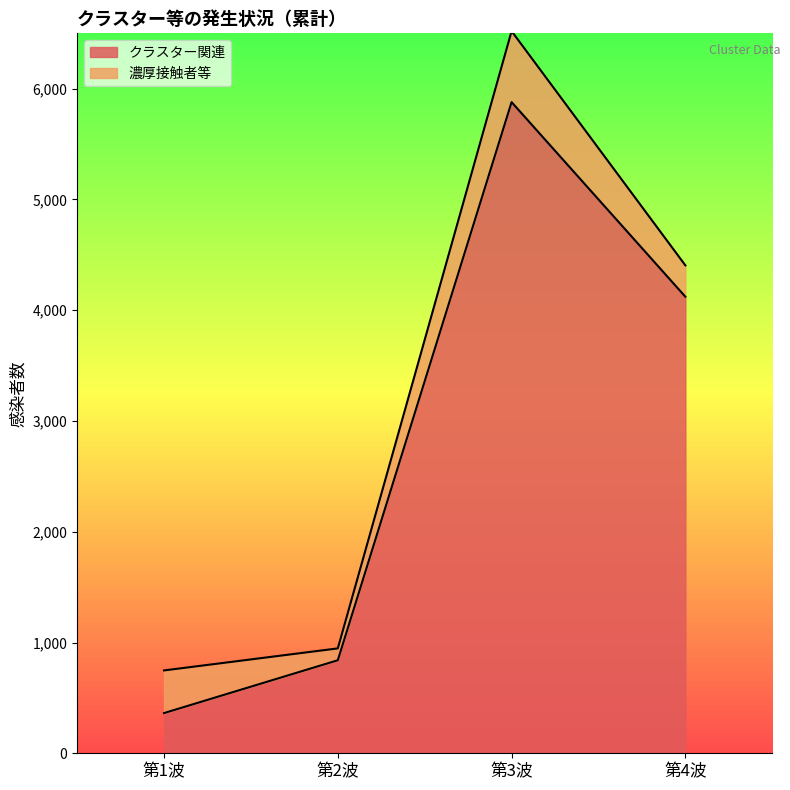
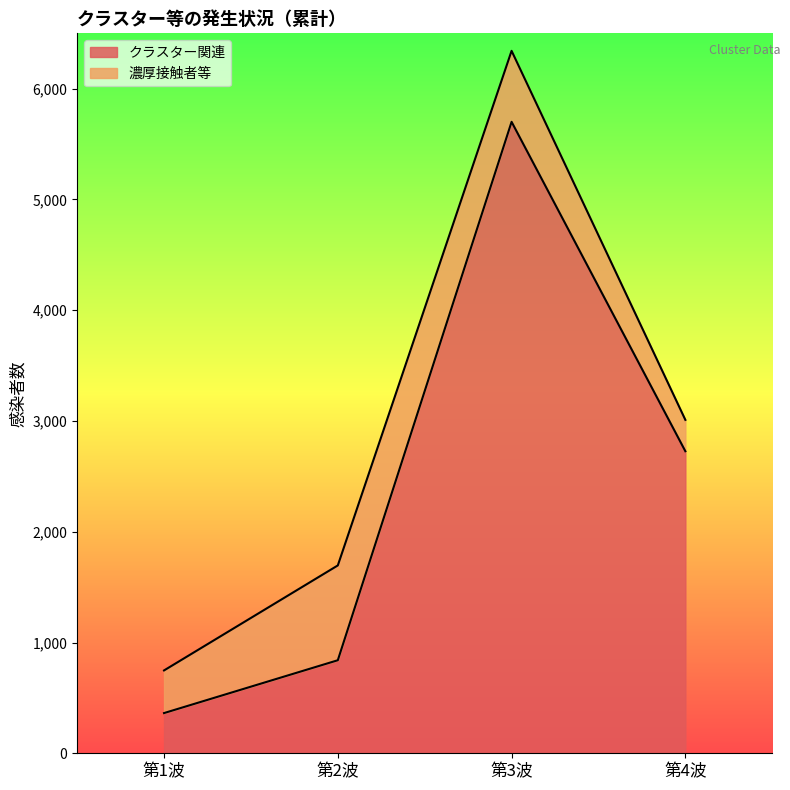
  {
    "クラスター関連": {
      "第1波": "360",
      "第2波": "840",
-     "第3波": "5,880",
-     "第4波": "4,120"
+     "第3波": "5,700",
+     "第4波": "2,730"
    },
    "濃厚接触者等": {
      "第1波": "390",
-     "第2波": "110",
+     "第2波": "860",
      "第4波": "280"
    }
  }
